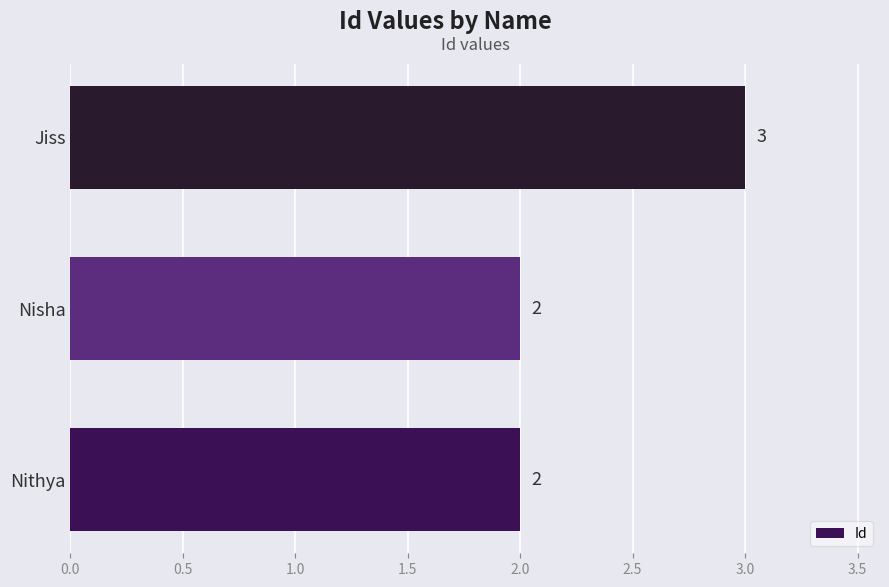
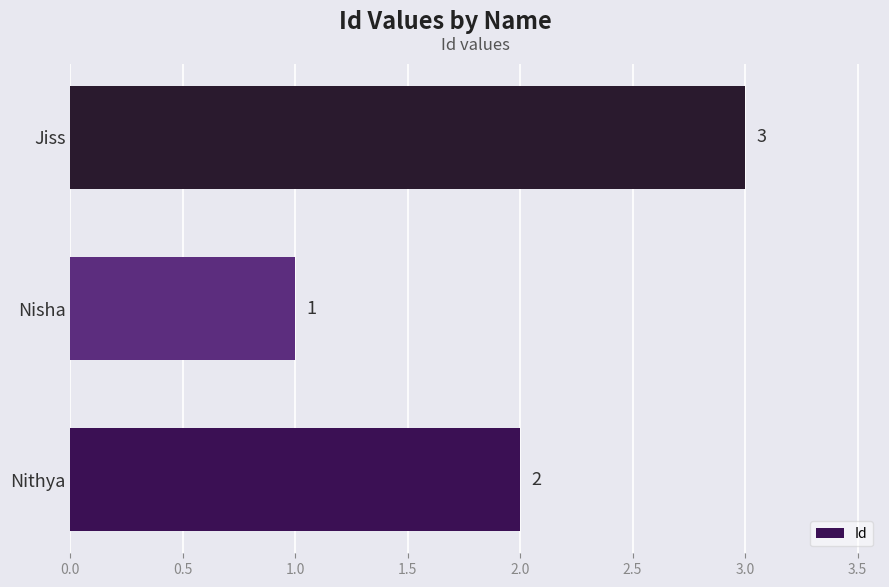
  {
    "Jiss": 3,
-   "Nisha": 2,
+   "Nisha": 1,
    "Nithya": 2
  }
